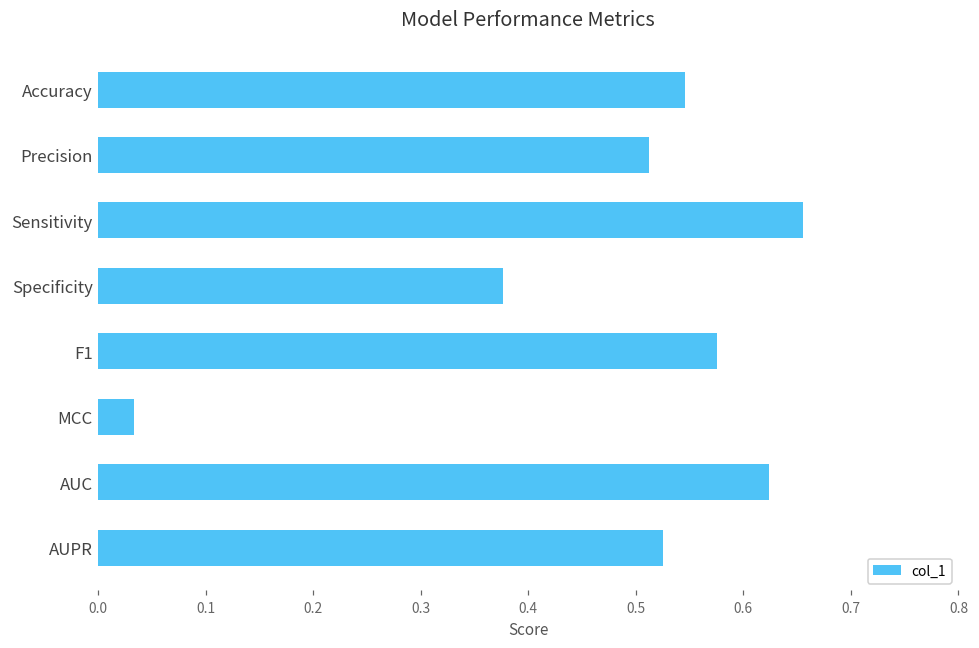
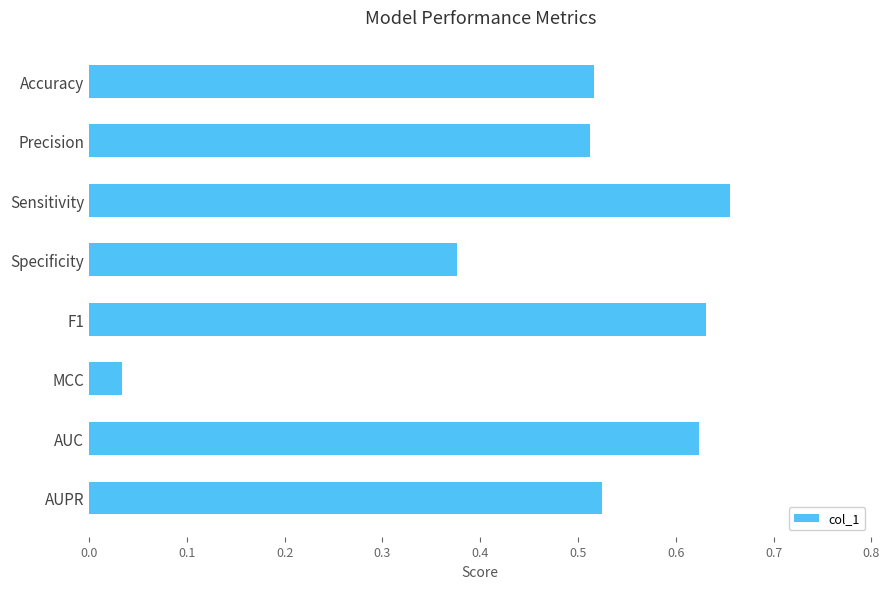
  {
-   "Accuracy": 0.55,
+   "Accuracy": 0.52,
    "Precision": 0.51,
    "Sensitivity": 0.66,
    "Specificity": 0.38,
-   "F1": 0.58,
+   "F1": 0.63,
    "MCC": 0.03,
    "AUC": 0.62,
    "AUPR": 0.52
  }
